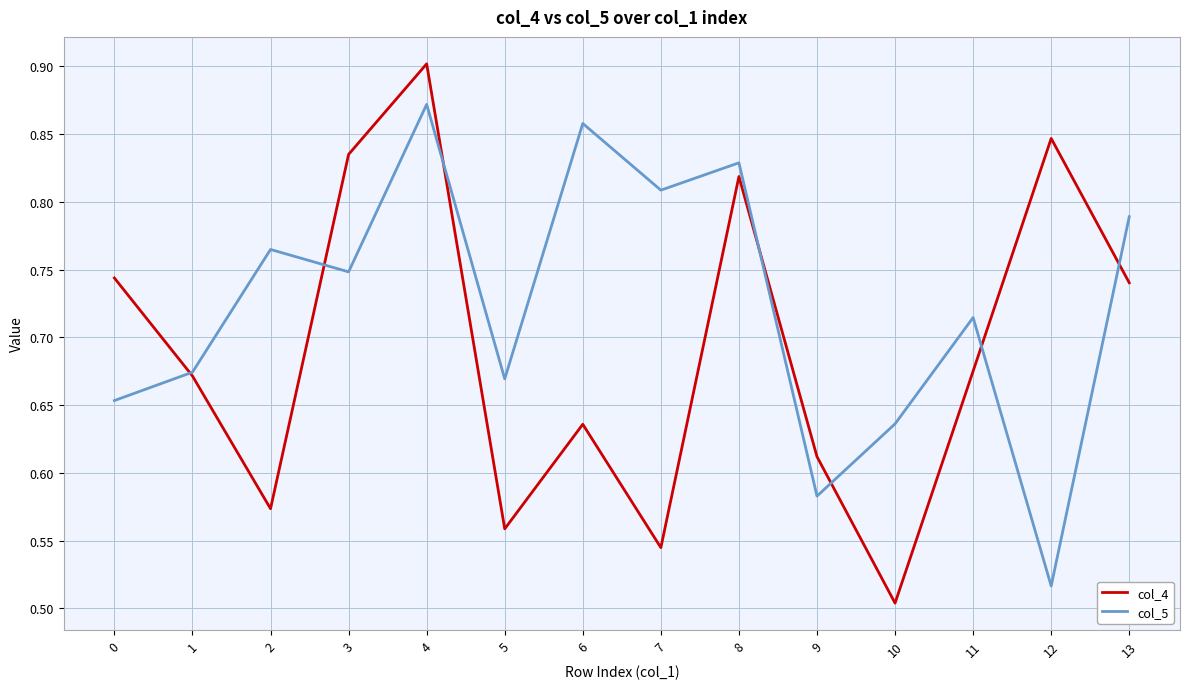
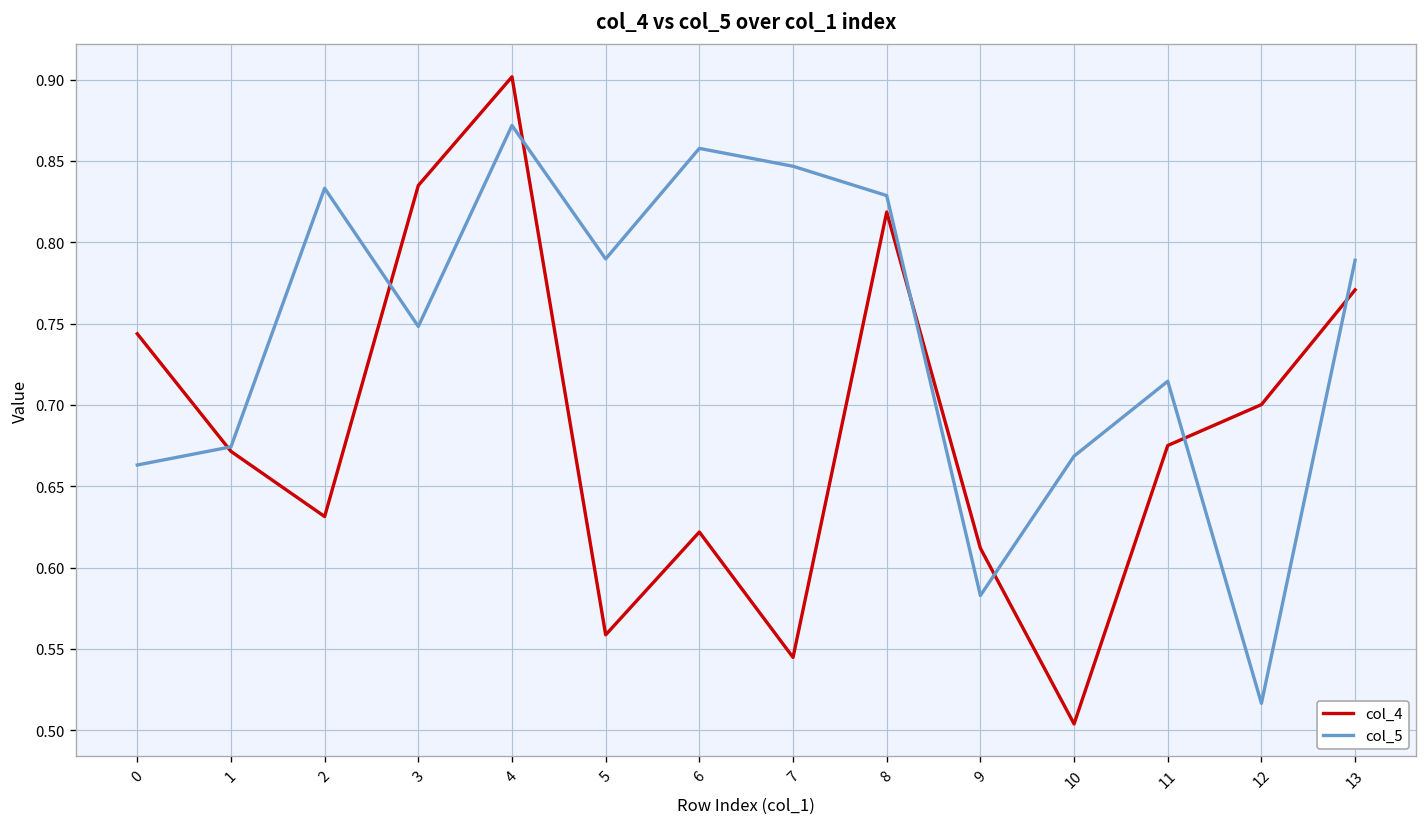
  {
    "col_4": {
      "0": 0.744,
      "1": 0.671,
-     "2": 0.574,
+     "2": 0.631,
      "3": 0.835,
      "4": 0.902,
      "5": 0.559,
-     "6": 0.636,
+     "6": 0.622,
      "7": 0.545,
      "8": 0.819,
      "9": 0.612,
      "10": 0.504,
      "11": 0.675,
-     "12": 0.847,
-     "13": 0.740
+     "12": 0.700,
+     "13": 0.771
    },
    "col_5": {
-     "0": 0.653,
+     "0": 0.663,
      "1": 0.674,
-     "2": 0.765,
+     "2": 0.833,
      "3": 0.748,
      "4": 0.872,
-     "5": 0.669,
+     "5": 0.790,
      "6": 0.858,
-     "7": 0.809,
+     "7": 0.847,
      "8": 0.829,
      "9": 0.583,
-     "10": 0.636,
+     "10": 0.669,
      "11": 0.715,
      "12": 0.517,
      "13": 0.789
    }
  }
